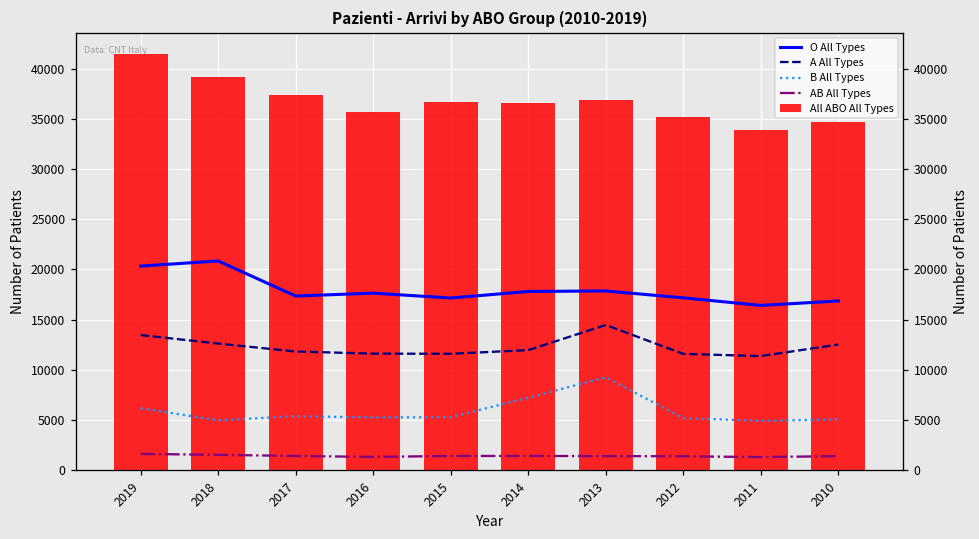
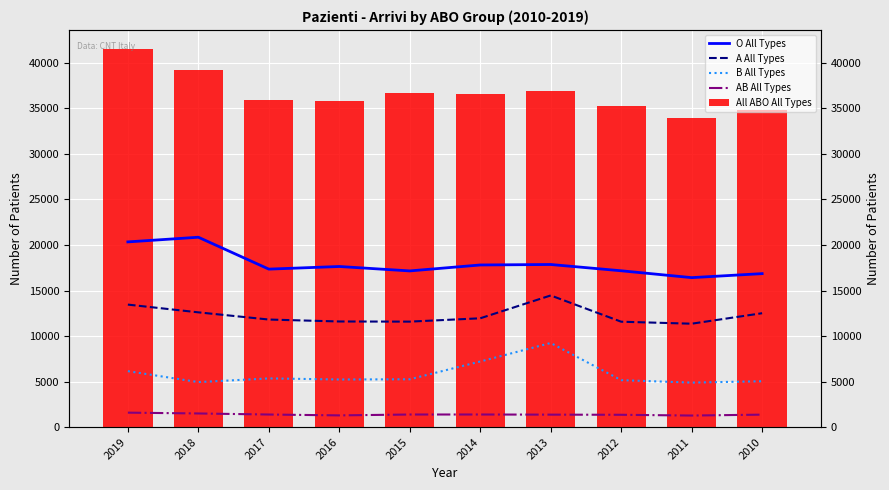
  {
    "All ABO All Types": {
      "2019": 42000,
      "2018": 39000,
-     "2017": 37000,
+     "2017": 36000,
      "2016": 36000,
      "2015": 37000,
      "2014": 37000,
      "2013": 37000,
      "2012": 35000,
      "2011": 34000
    },
    "O All Types": {
      "2019": 20000,
      "2018": 21000,
      "2017": 17000,
      "2016": 18000,
      "2015": 17000,
      "2014": 18000,
      "2013": 18000,
      "2012": 17000,
      "2011": 16000,
      "2010": 17000
    },
    "A All Types": {
      "2019": 13000,
      "2018": 13000,
      "2017": 12000,
      "2016": 12000,
      "2015": 12000,
      "2014": 12000,
      "2013": 14000,
      "2012": 12000,
      "2011": 11000,
      "2010": 13000
    },
    "B All Types": {
      "2019": 6000,
      "2018": 5000,
      "2017": 5000,
      "2016": 5000,
      "2015": 5000,
      "2014": 7000,
      "2013": 9000,
      "2012": 5000,
      "2011": 5000,
      "2010": 5000
    },
    "AB All Types": {
      "2019": 2000,
      "2018": 2000,
      "2017": 1000,
      "2016": 1000,
      "2015": 1000,
      "2014": 1000,
      "2013": 1000,
      "2012": 1000,
      "2011": 1000,
      "2010": 1000
    }
  }
